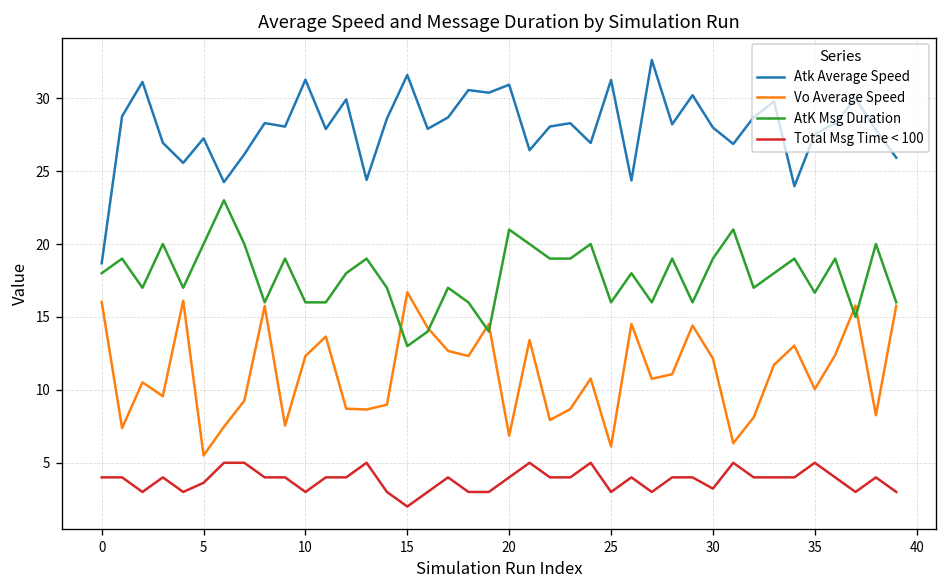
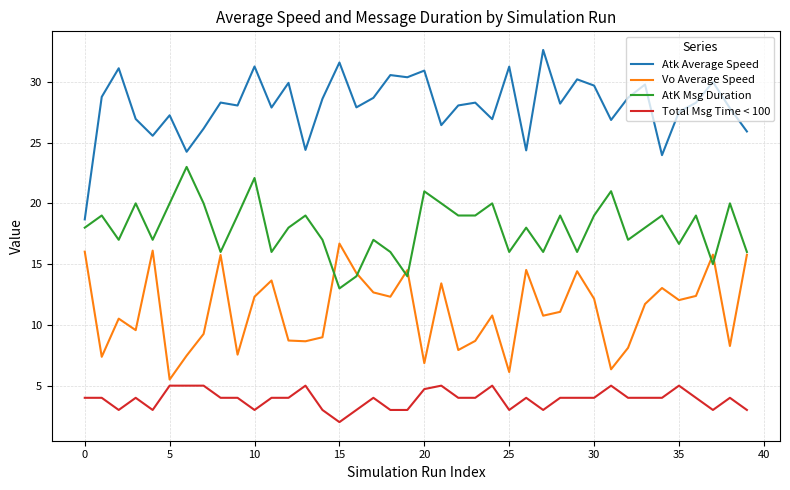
  {
    "Atk Average Speed": {
      "0": 18.7,
      "5": 27.2,
      "10": 31.3,
      "15": 31.6,
      "20": 30.9,
      "25": 31.2,
-     "30": 28.0
+     "30": 29.7
    },
    "Vo Average Speed": {
      "0": 16.0,
      "5": 5.5,
      "10": 12.3,
      "15": 16.7,
      "20": 6.9,
      "25": 6.1,
      "30": 12.2,
-     "35": 10.1
+     "35": 12.0
    },
    "AtK Msg Duration": {
      "0": 18.0,
      "5": 20.0,
-     "10": 16.0,
+     "10": 22.1,
      "15": 13.0,
      "20": 21.0,
      "25": 16.0,
      "30": 19.0,
      "35": 16.7
    },
    "Total Msg Time < 100": {
      "0": 4.0,
-     "5": 3.6,
+     "5": 5.0,
      "10": 3.0,
      "15": 2.0,
-     "20": 4.0,
+     "20": 4.7,
      "25": 3.0,
-     "30": 3.2,
+     "30": 4.0,
      "35": 5.0
    }
  }
